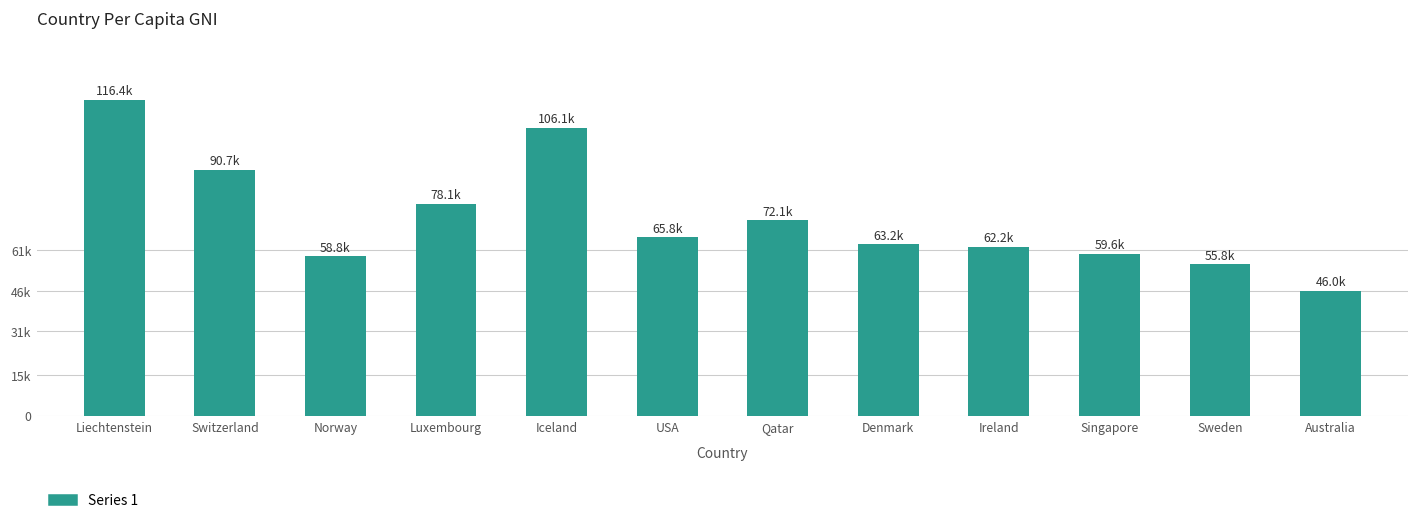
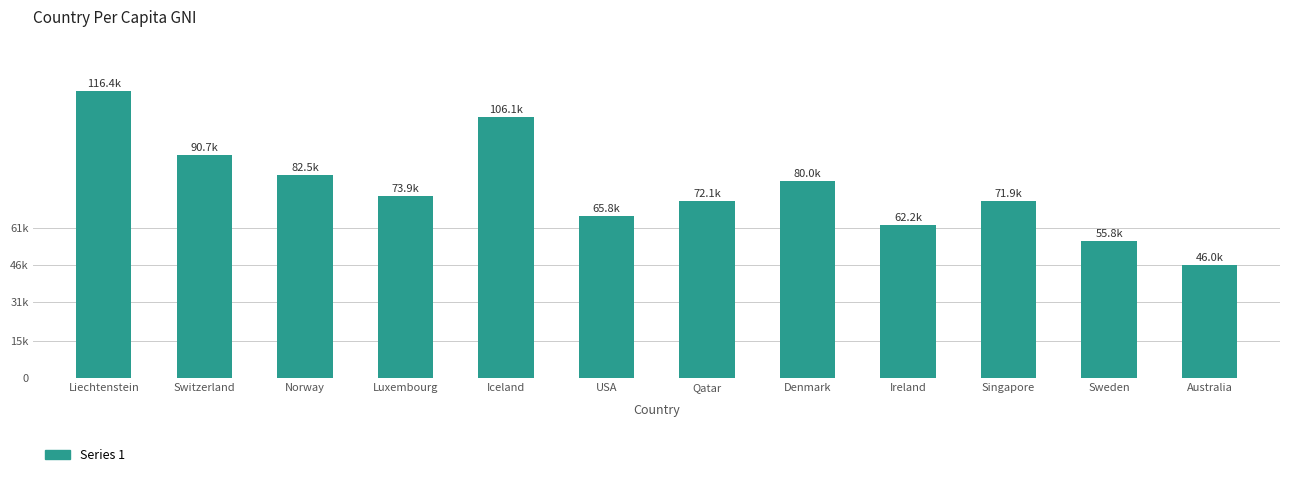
  {
    "Liechtenstein": "116.4k",
    "Switzerland": "90.7k",
-   "Norway": "58.8k",
-   "Luxembourg": "78.1k",
+   "Norway": "82.5k",
+   "Luxembourg": "73.9k",
    "Iceland": "106.1k",
    "USA": "65.8k",
    "Qatar": "72.1k",
-   "Denmark": "63.2k",
+   "Denmark": "80.0k",
    "Ireland": "62.2k",
-   "Singapore": "59.6k",
+   "Singapore": "71.9k",
    "Sweden": "55.8k",
    "Australia": "46.0k"
  }
